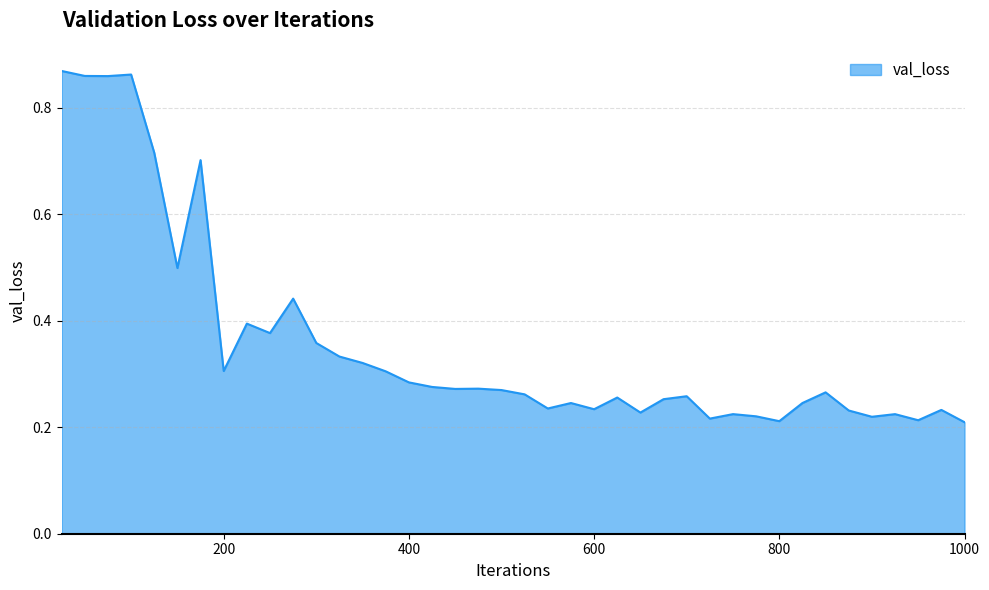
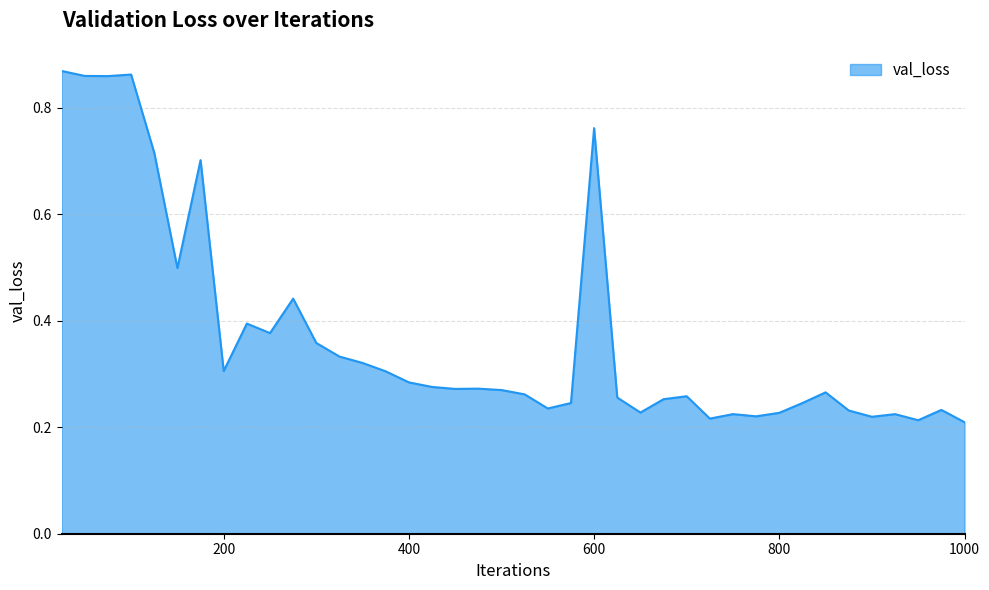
  {
    "200": 0.31,
    "400": 0.28,
-   "600": 0.23,
-   "800": 0.21,
+   "600": 0.76,
+   "800": 0.23,
    "1000": 0.21
  }
